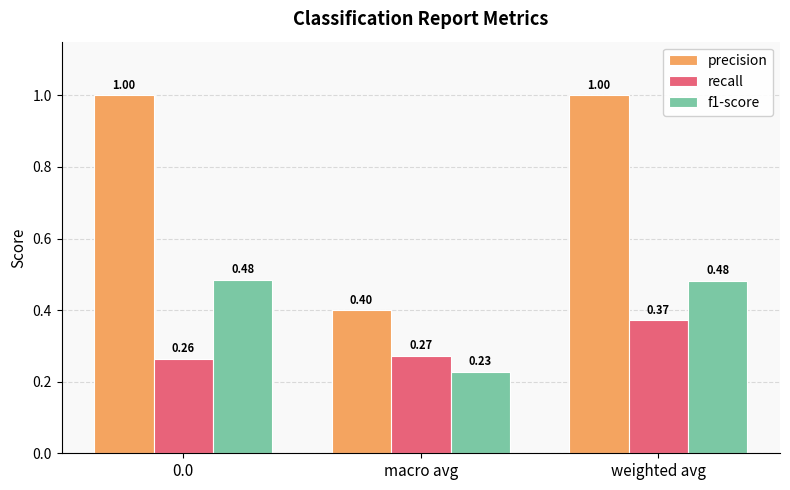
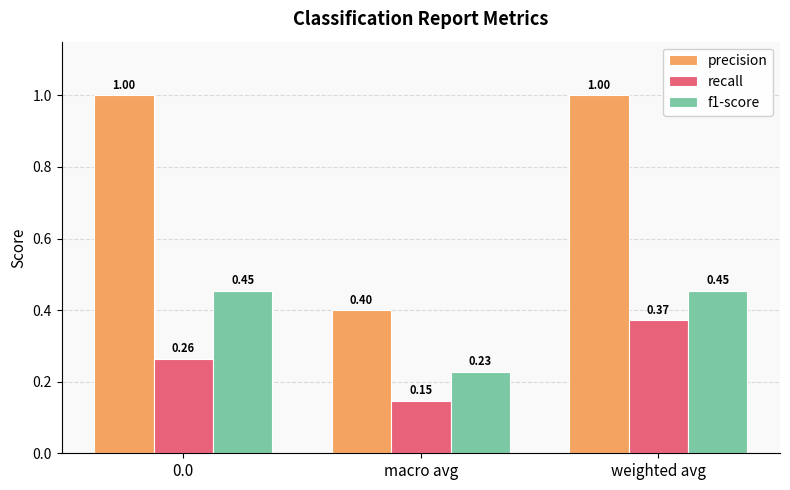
  {
    "precision": {
      "0.0": 1.00,
      "macro avg": 0.40,
      "weighted avg": 1.00
    },
    "recall": {
      "0.0": 0.26,
-     "macro avg": 0.27,
+     "macro avg": 0.15,
      "weighted avg": 0.37
    },
    "f1-score": {
-     "0.0": 0.48,
+     "0.0": 0.45,
      "macro avg": 0.23,
-     "weighted avg": 0.48
+     "weighted avg": 0.45
    }
  }
